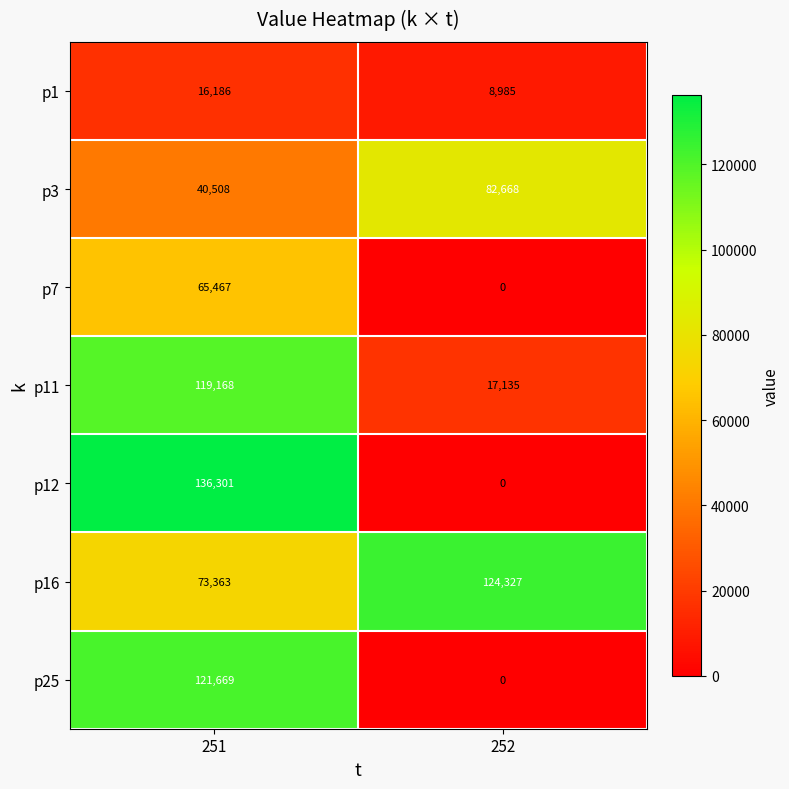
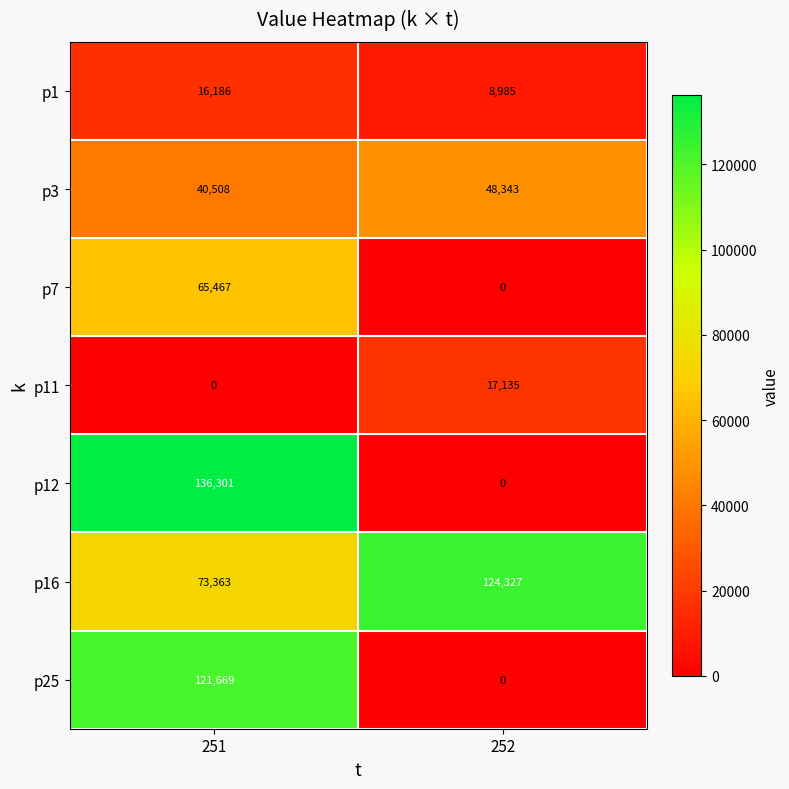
  {
    "p1": {
      "251": "16,186",
      "252": "8,985"
    },
    "p3": {
      "251": "40,508",
-     "252": "82,668"
+     "252": "48,343"
    },
    "p7": {
      "251": "65,467",
      "252": "0"
    },
    "p11": {
-     "251": "119,168",
+     "251": "0",
      "252": "17,135"
    },
    "p12": {
      "251": "136,301",
      "252": "0"
    },
    "p16": {
      "251": "73,363",
      "252": "124,327"
    },
    "p25": {
      "251": "121,669",
      "252": "0"
    }
  }
